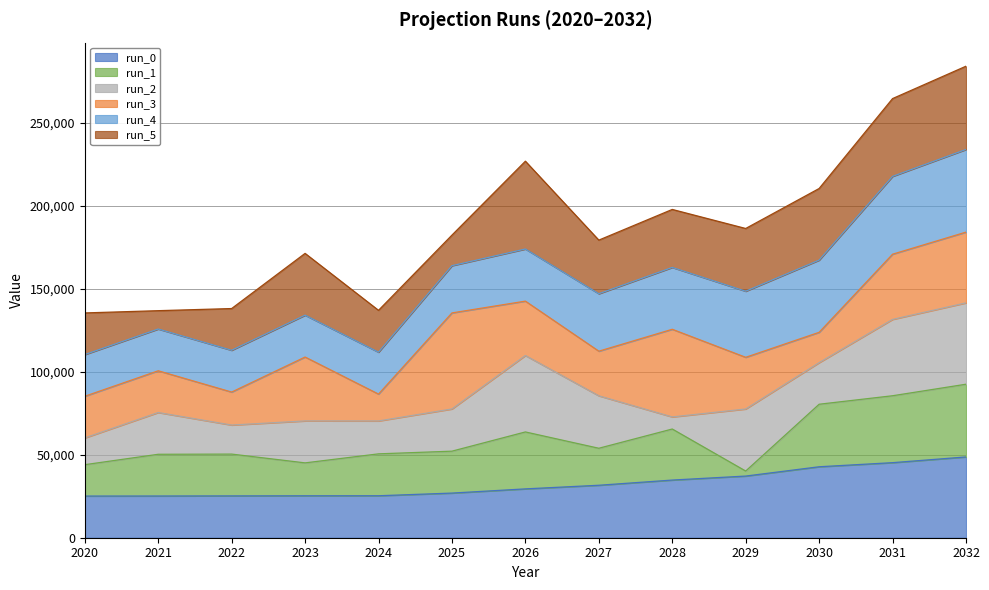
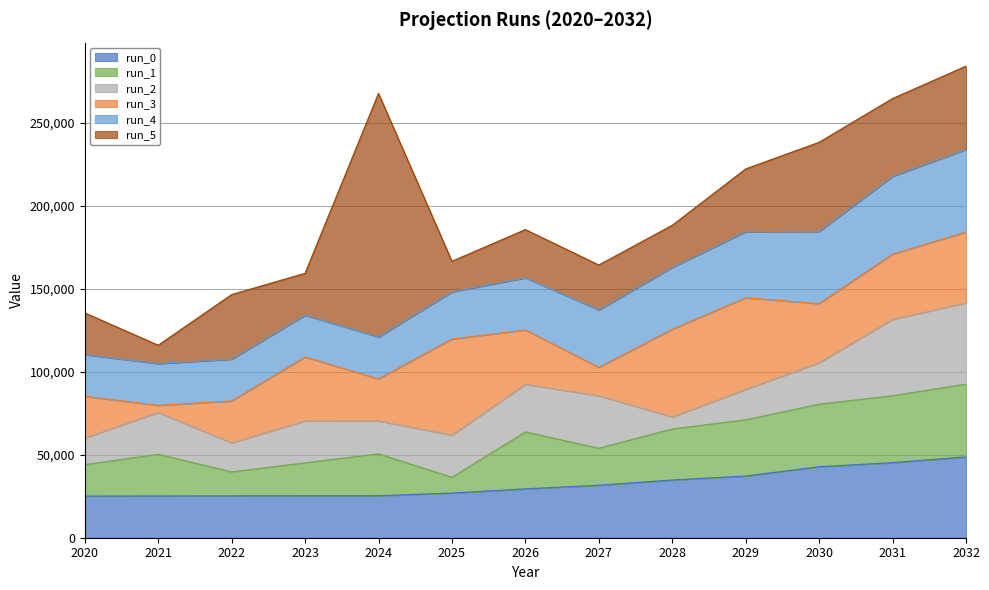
  {
    "run_1": {
      "2020": "19,000",
      "2021": "25,000",
-     "2022": "25,000",
+     "2022": "14,000",
      "2023": "20,000",
      "2024": "25,000",
-     "2025": "25,000",
+     "2025": "9,000",
      "2026": "34,000",
      "2027": "22,000",
      "2028": "31,000",
-     "2029": "3,000",
+     "2029": "34,000",
      "2030": "38,000",
      "2031": "40,000",
      "2032": "44,000"
    },
    "run_2": {
      "2020": "16,000",
      "2021": "25,000",
      "2022": "17,000",
      "2023": "25,000",
      "2024": "20,000",
      "2025": "25,000",
-     "2026": "46,000",
+     "2026": "29,000",
      "2027": "32,000",
      "2028": "7,000",
-     "2029": "37,000",
+     "2029": "18,000",
      "2030": "25,000",
      "2031": "46,000",
      "2032": "49,000"
    },
    "run_3": {
      "2020": "25,000",
-     "2021": "25,000",
-     "2022": "20,000",
+     "2021": "4,000",
+     "2022": "25,000",
      "2023": "39,000",
-     "2024": "16,000",
+     "2024": "25,000",
      "2025": "58,000",
      "2026": "33,000",
-     "2027": "27,000",
+     "2027": "17,000",
      "2028": "53,000",
-     "2029": "31,000",
-     "2030": "18,000",
+     "2029": "55,000",
+     "2030": "36,000",
      "2031": "39,000",
      "2032": "43,000"
    },
    "run_5": {
      "2020": "25,000",
      "2021": "11,000",
-     "2022": "25,000",
-     "2023": "37,000",
-     "2024": "25,000",
+     "2022": "39,000",
+     "2023": "25,000",
+     "2024": "147,000",
      "2025": "18,000",
-     "2026": "53,000",
-     "2027": "32,000",
-     "2028": "35,000",
+     "2026": "29,000",
+     "2027": "27,000",
+     "2028": "25,000",
      "2029": "38,000",
-     "2030": "43,000",
+     "2030": "54,000",
      "2031": "47,000",
      "2032": "50,000"
    }
  }
